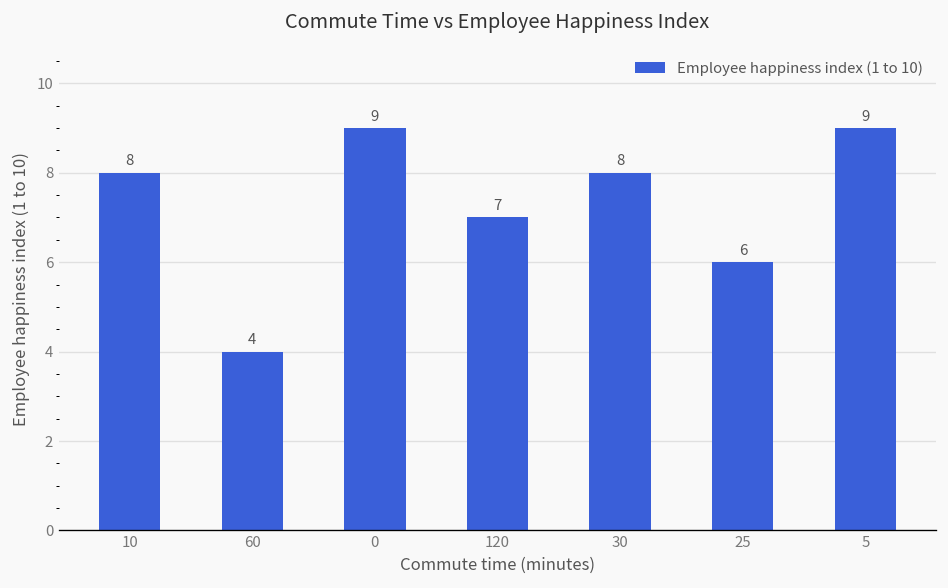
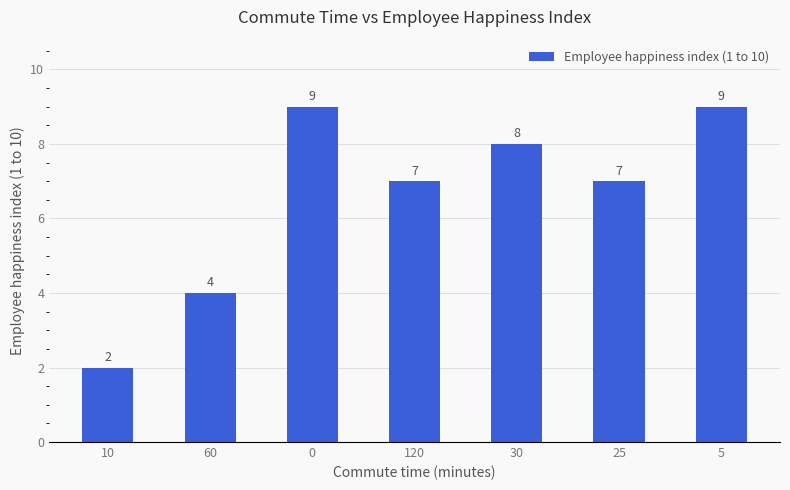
  {
-   "10": 8,
+   "10": 2,
    "60": 4,
    "0": 9,
    "120": 7,
    "30": 8,
-   "25": 6,
+   "25": 7,
    "5": 9
  }
